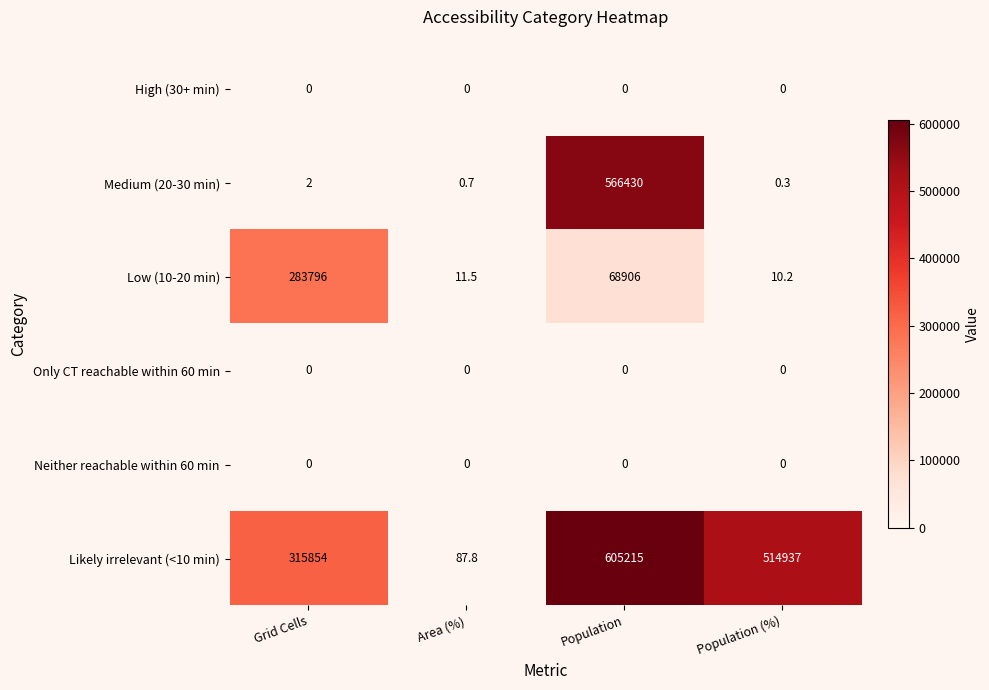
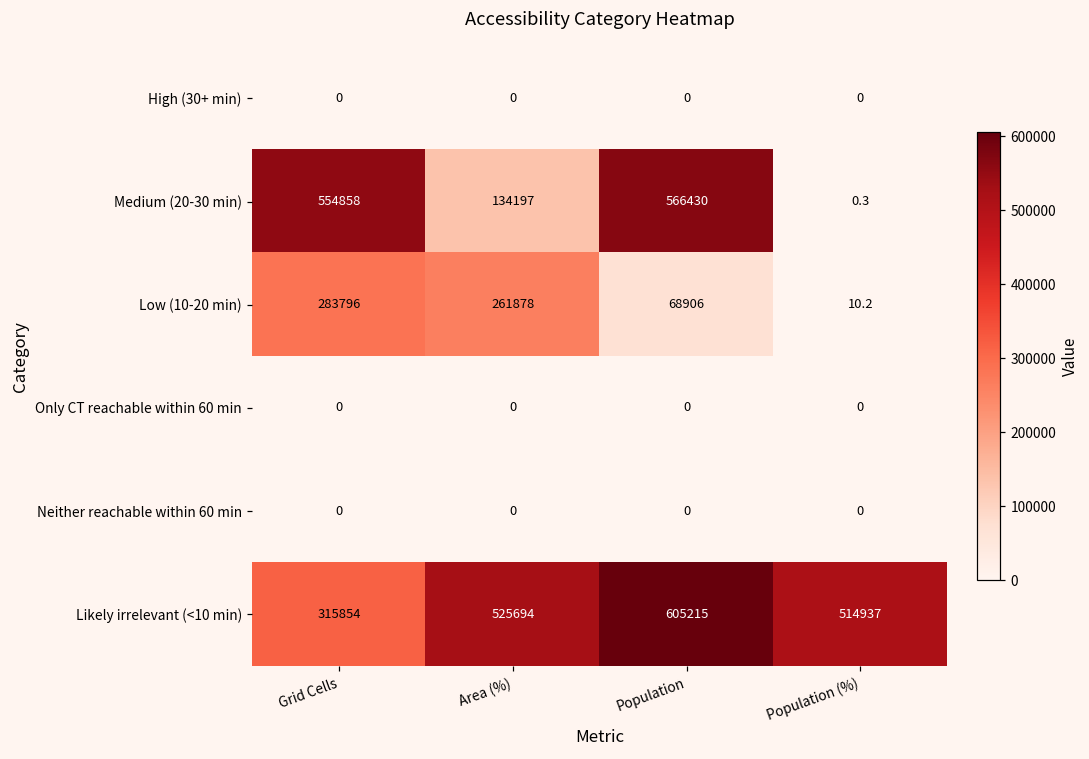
  {
    "High (30+ min)": {
      "Grid Cells": 0,
      "Area (%)": 0,
      "Population": 0,
      "Population (%)": 0
    },
    "Medium (20-30 min)": {
-     "Grid Cells": 2,
-     "Area (%)": 0.7,
+     "Grid Cells": 554858,
+     "Area (%)": 134197,
      "Population": 566430,
      "Population (%)": 0.3
    },
    "Low (10-20 min)": {
      "Grid Cells": 283796,
-     "Area (%)": 11.5,
+     "Area (%)": 261878,
      "Population": 68906,
      "Population (%)": 10.2
    },
    "Only CT reachable within 60 min": {
      "Grid Cells": 0,
      "Area (%)": 0,
      "Population": 0,
      "Population (%)": 0
    },
    "Neither reachable within 60 min": {
      "Grid Cells": 0,
      "Area (%)": 0,
      "Population": 0,
      "Population (%)": 0
    },
    "Likely irrelevant (<10 min)": {
      "Grid Cells": 315854,
-     "Area (%)": 87.8,
+     "Area (%)": 525694,
      "Population": 605215,
      "Population (%)": 514937
    }
  }
